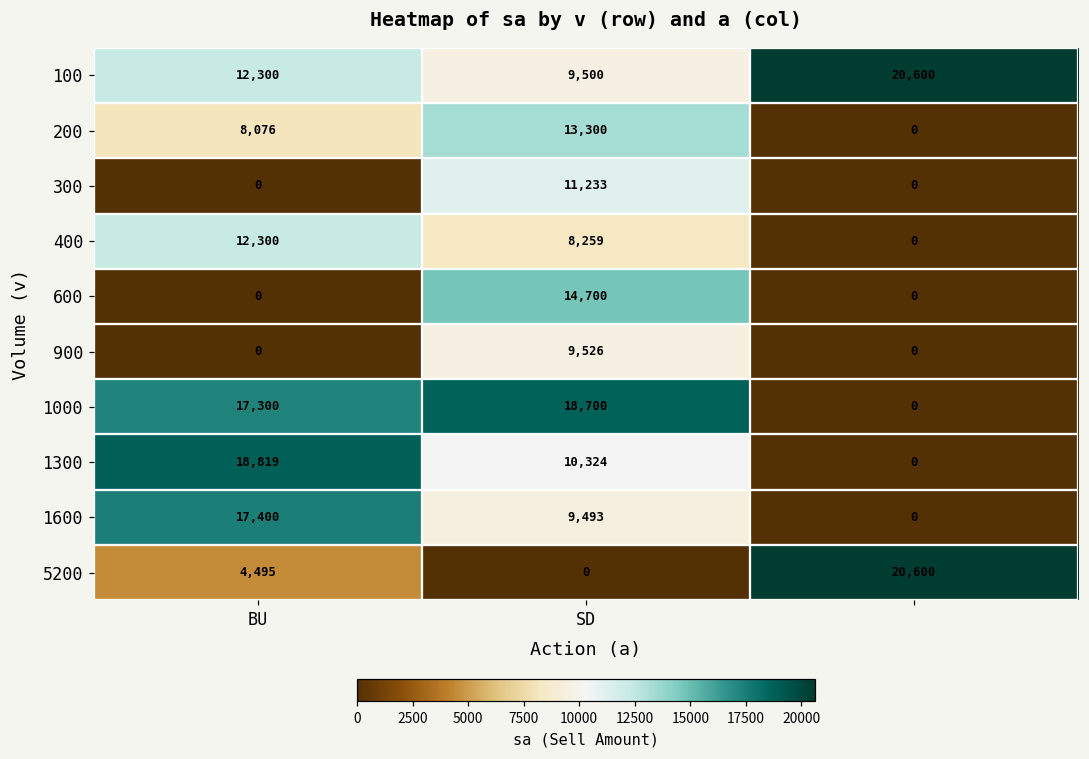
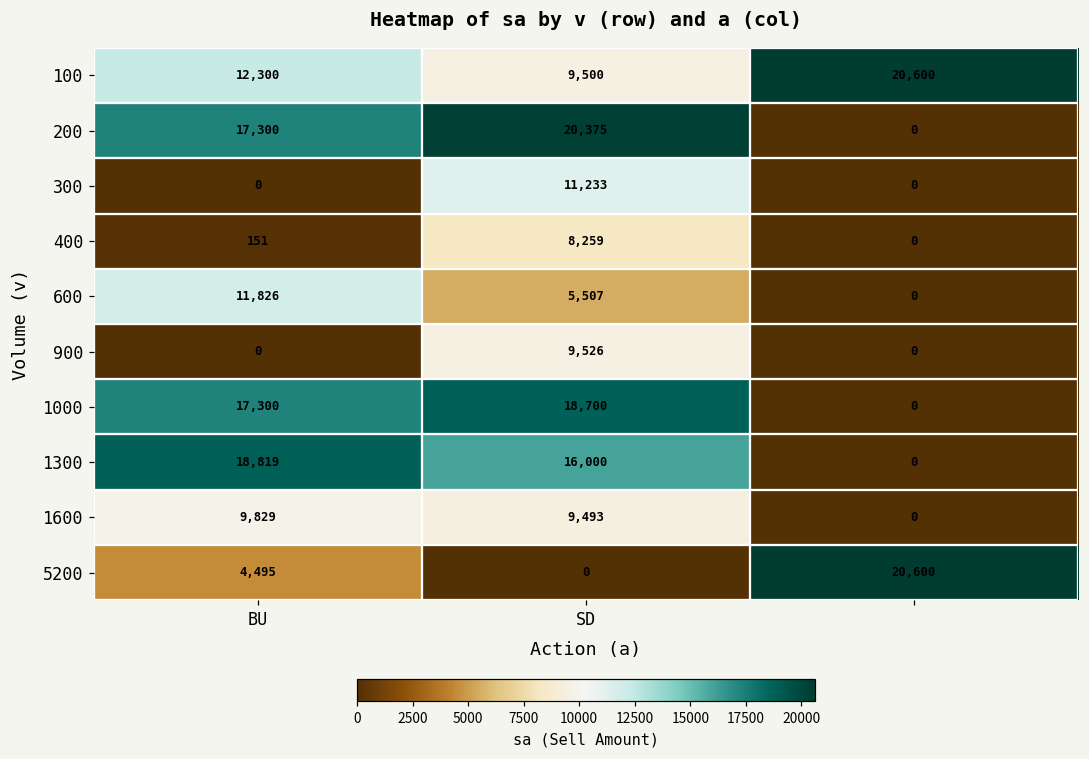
  {
    "100": {
      "BU": "12,300",
      "SD": "9,500"
    },
    "200": {
-     "BU": "8,076",
-     "SD": "13,300"
+     "BU": "17,300",
+     "SD": "20,375"
    },
    "300": {
      "BU": "0",
      "SD": "11,233"
    },
    "400": {
-     "BU": "12,300",
+     "BU": "151",
      "SD": "8,259"
    },
    "600": {
-     "BU": "0",
-     "SD": "14,700"
+     "BU": "11,826",
+     "SD": "5,507"
    },
    "900": {
      "BU": "0",
      "SD": "9,526"
    },
    "1000": {
      "BU": "17,300",
      "SD": "18,700"
    },
    "1300": {
      "BU": "18,819",
-     "SD": "10,324"
+     "SD": "16,000"
    },
    "1600": {
-     "BU": "17,400",
+     "BU": "9,829",
      "SD": "9,493"
    },
    "5200": {
      "BU": "4,495",
      "SD": "0"
    }
  }
